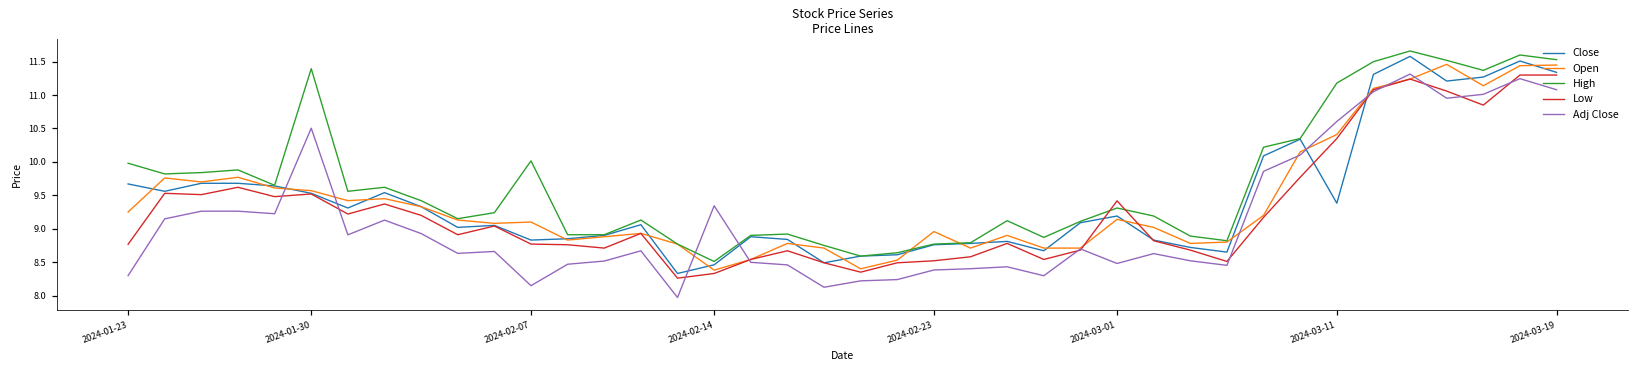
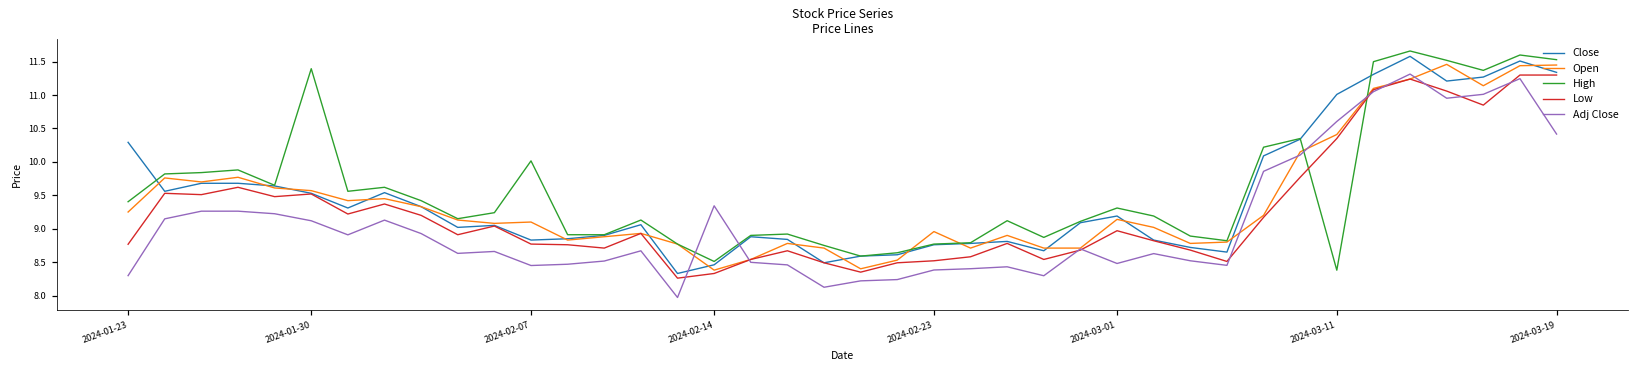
  {
    "Close": {
-     "2024-01-23": 9.7,
+     "2024-01-23": 10.3,
      "2024-02-07": 8.8,
      "2024-02-14": 8.5,
      "2024-03-01": 9.2,
-     "2024-03-11": 9.4
+     "2024-03-11": 11.0
    },
    "Open": {
      "2024-01-23": 9.3,
      "2024-02-07": 9.1,
      "2024-02-14": 8.4,
      "2024-02-23": 9.0,
      "2024-03-01": 9.1,
      "2024-03-11": 10.4,
      "2024-03-19": 11.4
    },
    "High": {
-     "2024-01-23": 10.0,
+     "2024-01-23": 9.4,
      "2024-01-30": 11.4,
      "2024-02-07": 10.0,
      "2024-02-14": 8.5,
      "2024-03-01": 9.3,
-     "2024-03-11": 11.2,
+     "2024-03-11": 8.4,
      "2024-03-19": 11.5
    },
    "Low": {
      "2024-01-23": 8.8,
      "2024-02-07": 8.8,
      "2024-02-14": 8.3,
      "2024-02-23": 8.5,
-     "2024-03-01": 9.4,
+     "2024-03-01": 9.0,
      "2024-03-11": 10.4
    },
    "Adj Close": {
      "2024-01-23": 8.3,
-     "2024-01-30": 10.5,
-     "2024-02-07": 8.1,
+     "2024-01-30": 9.1,
+     "2024-02-07": 8.4,
      "2024-02-14": 9.3,
      "2024-02-23": 8.4,
      "2024-03-01": 8.5,
      "2024-03-11": 10.6,
-     "2024-03-19": 11.1
+     "2024-03-19": 10.4
    }
  }
